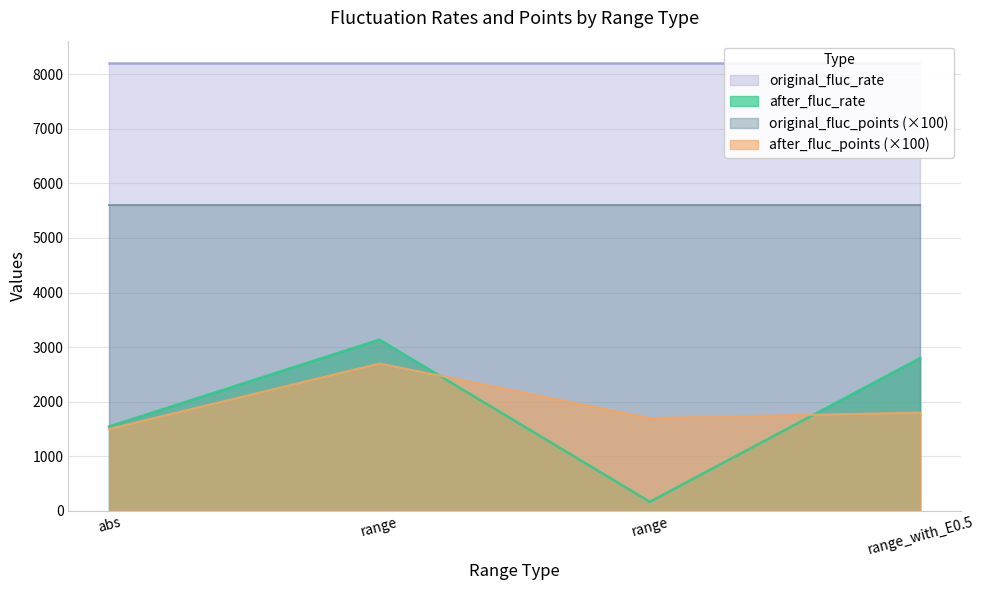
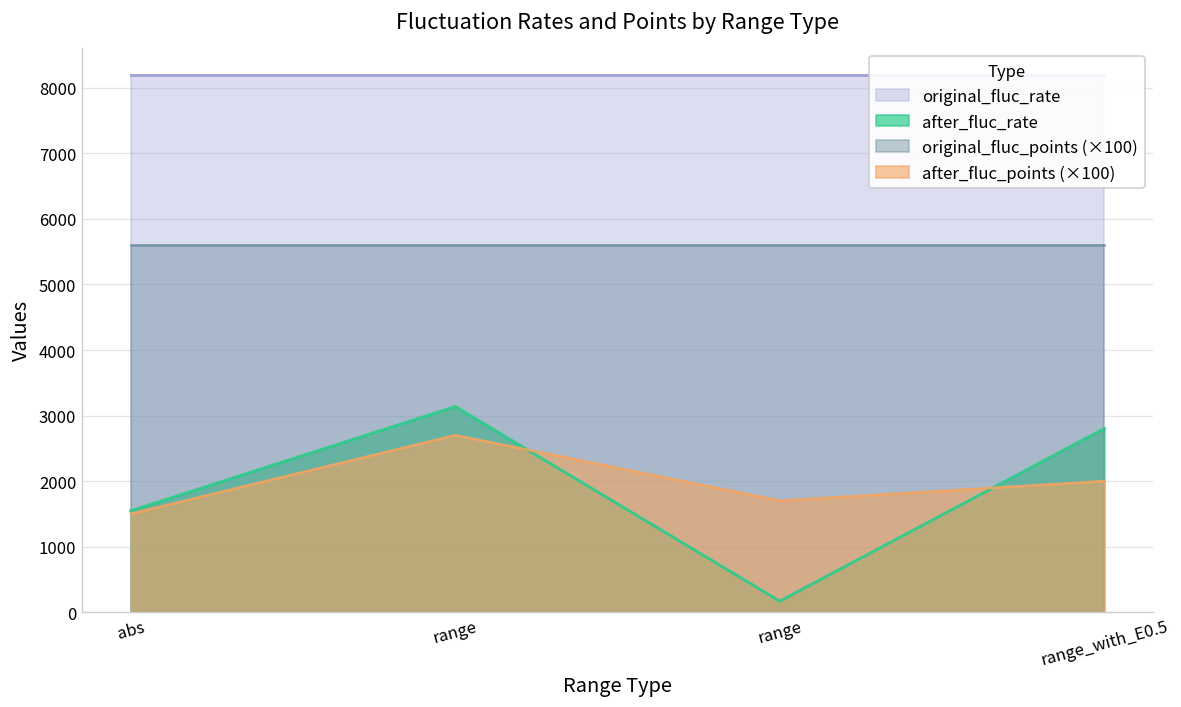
  {
    "original_fluc_rate": {
      "abs": 8200
    },
    "after_fluc_rate": {
      "range_with_E0.5": 2800
    },
    "original_fluc_points (×100)": {
      "abs": 5600,
      "range_with_E0.5": 5600
    },
    "after_fluc_points (×100)": {
-     "range_with_E0.5": 1800
+     "range_with_E0.5": 2000
    }
  }
